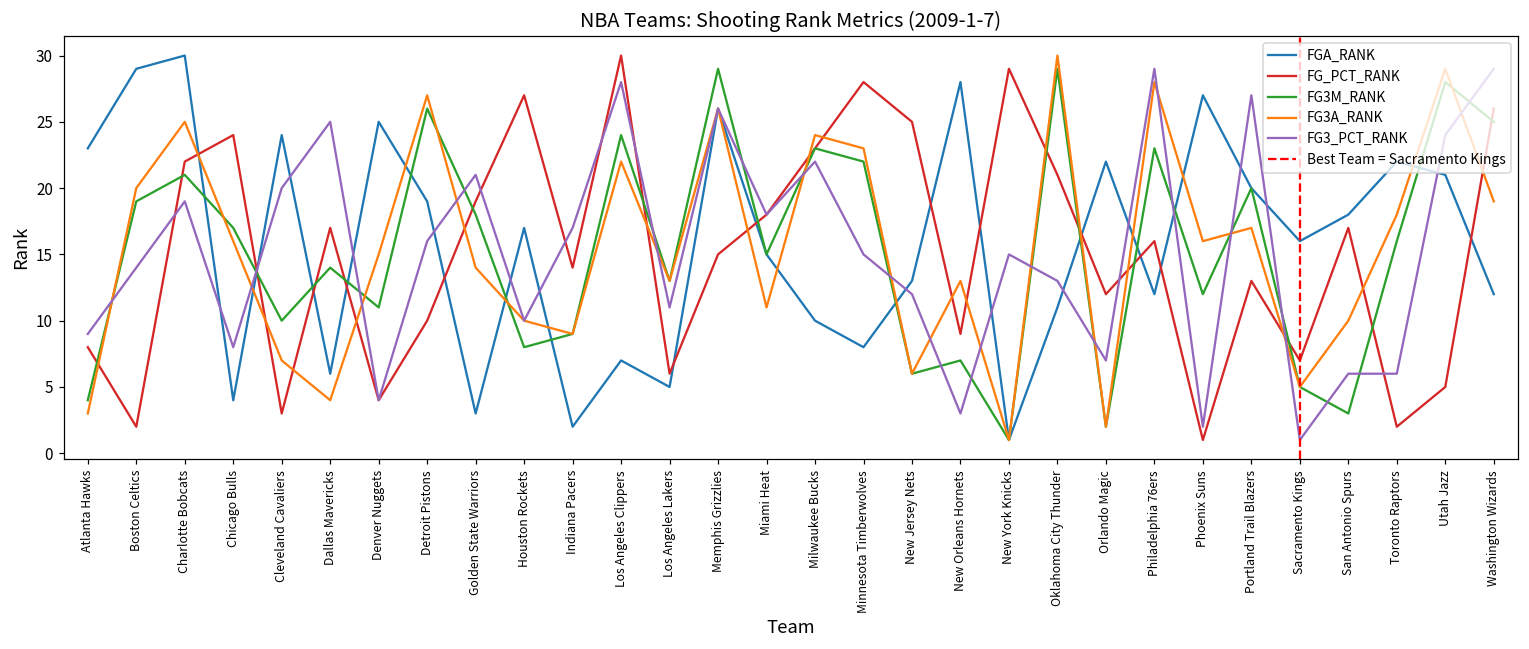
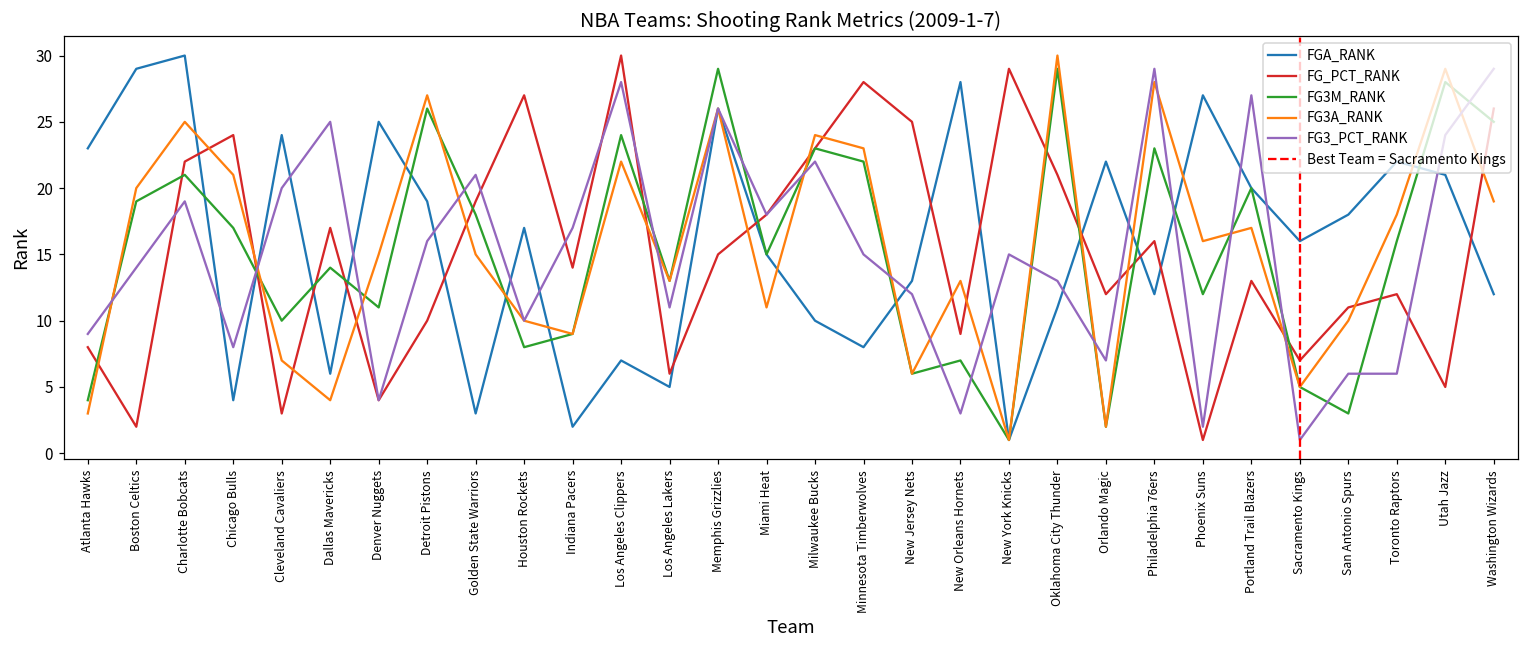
  {
    "FGA_RANK": {
      "Atlanta Hawks": 23,
      "Boston Celtics": 29,
      "Charlotte Bobcats": 30,
      "Chicago Bulls": 4,
      "Cleveland Cavaliers": 24,
      "Dallas Mavericks": 6,
      "Denver Nuggets": 25,
      "Detroit Pistons": 19,
      "Golden State Warriors": 3,
      "Houston Rockets": 17,
      "Indiana Pacers": 2,
      "Los Angeles Clippers": 7,
      "Los Angeles Lakers": 5,
      "Milwaukee Bucks": 10,
      "Minnesota Timberwolves": 8,
      "New Jersey Nets": 13,
      "New Orleans Hornets": 28,
      "Oklahoma City Thunder": 11,
      "Orlando Magic": 22,
      "Philadelphia 76ers": 12,
      "Phoenix Suns": 27,
      "Sacramento Kings": 16,
      "San Antonio Spurs": 18,
      "Utah Jazz": 21,
      "Washington Wizards": 12
    },
    "FG_PCT_RANK": {
      "Atlanta Hawks": 8,
      "Boston Celtics": 2,
      "Charlotte Bobcats": 22,
      "Chicago Bulls": 24,
      "Cleveland Cavaliers": 3,
      "Dallas Mavericks": 17,
      "Detroit Pistons": 10,
      "Golden State Warriors": 19,
      "Houston Rockets": 27,
      "Indiana Pacers": 14,
      "Los Angeles Clippers": 30,
      "Los Angeles Lakers": 6,
      "Memphis Grizzlies": 15,
      "Minnesota Timberwolves": 28,
      "New Jersey Nets": 25,
      "New Orleans Hornets": 9,
      "New York Knicks": 29,
      "Oklahoma City Thunder": 21,
      "Orlando Magic": 12,
      "Philadelphia 76ers": 16,
      "Phoenix Suns": 1,
      "Portland Trail Blazers": 13,
      "Sacramento Kings": 7,
-     "San Antonio Spurs": 17,
-     "Toronto Raptors": 2,
+     "San Antonio Spurs": 11,
+     "Toronto Raptors": 12,
      "Utah Jazz": 5
    },
    "FG3M_RANK": {
      "Atlanta Hawks": 4,
      "Boston Celtics": 19,
      "Charlotte Bobcats": 21,
      "Chicago Bulls": 17,
      "Cleveland Cavaliers": 10,
      "Dallas Mavericks": 14,
      "Denver Nuggets": 11,
      "Detroit Pistons": 26,
      "Golden State Warriors": 18,
      "Houston Rockets": 8,
      "Los Angeles Clippers": 24,
      "Memphis Grizzlies": 29,
      "Minnesota Timberwolves": 22,
      "New Orleans Hornets": 7,
      "Oklahoma City Thunder": 29,
      "Philadelphia 76ers": 23,
      "Phoenix Suns": 12,
      "San Antonio Spurs": 3,
      "Toronto Raptors": 16
    },
    "FG3A_RANK": {
      "Atlanta Hawks": 3,
      "Boston Celtics": 20,
      "Charlotte Bobcats": 25,
-     "Chicago Bulls": 16,
+     "Chicago Bulls": 21,
      "Cleveland Cavaliers": 7,
      "Dallas Mavericks": 4,
      "Denver Nuggets": 15,
      "Detroit Pistons": 27,
-     "Golden State Warriors": 14,
+     "Golden State Warriors": 15,
      "Los Angeles Clippers": 22,
      "Miami Heat": 11,
      "Milwaukee Bucks": 24,
      "Minnesota Timberwolves": 23,
      "New Orleans Hornets": 13,
      "Oklahoma City Thunder": 30,
      "Philadelphia 76ers": 28,
      "Phoenix Suns": 16,
      "Portland Trail Blazers": 17,
      "San Antonio Spurs": 10,
      "Toronto Raptors": 18,
      "Washington Wizards": 19
    },
    "FG3_PCT_RANK": {
      "Atlanta Hawks": 9,
      "Boston Celtics": 14,
      "Charlotte Bobcats": 19,
      "Chicago Bulls": 8,
      "Cleveland Cavaliers": 20,
      "Dallas Mavericks": 25,
      "Detroit Pistons": 16,
      "Golden State Warriors": 21,
      "Indiana Pacers": 17,
      "Los Angeles Clippers": 28,
      "Los Angeles Lakers": 11,
      "Milwaukee Bucks": 22,
      "Minnesota Timberwolves": 15,
      "New Jersey Nets": 12,
      "New Orleans Hornets": 3,
      "New York Knicks": 15,
      "Oklahoma City Thunder": 13,
      "Orlando Magic": 7,
      "Philadelphia 76ers": 29,
      "Phoenix Suns": 2,
      "Portland Trail Blazers": 27,
      "Sacramento Kings": 1,
      "San Antonio Spurs": 6,
      "Toronto Raptors": 6
    }
  }
